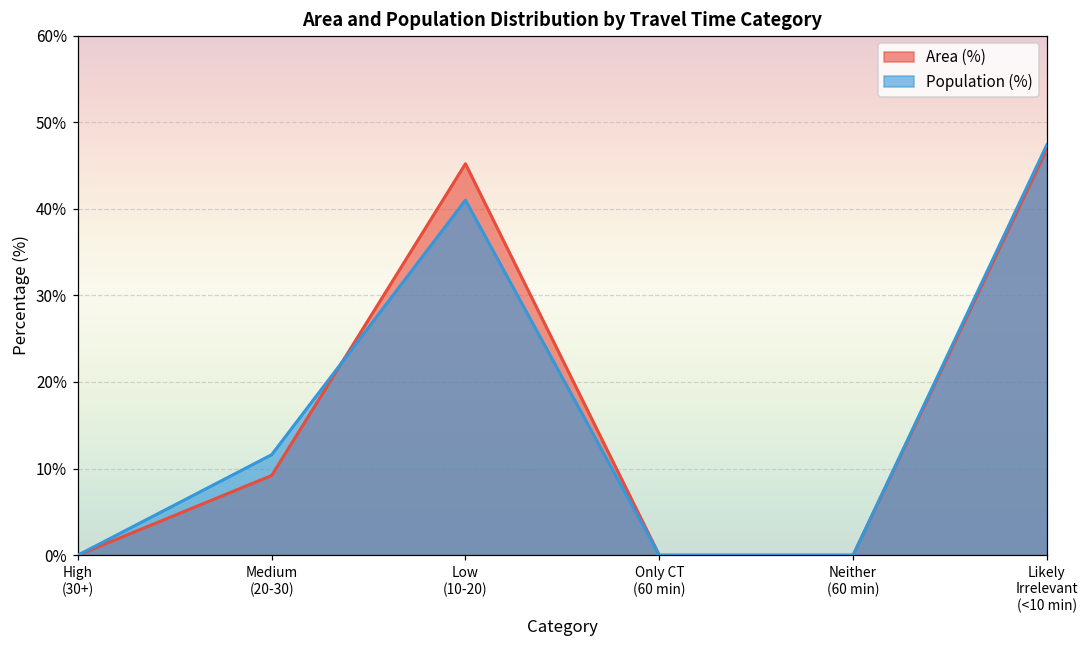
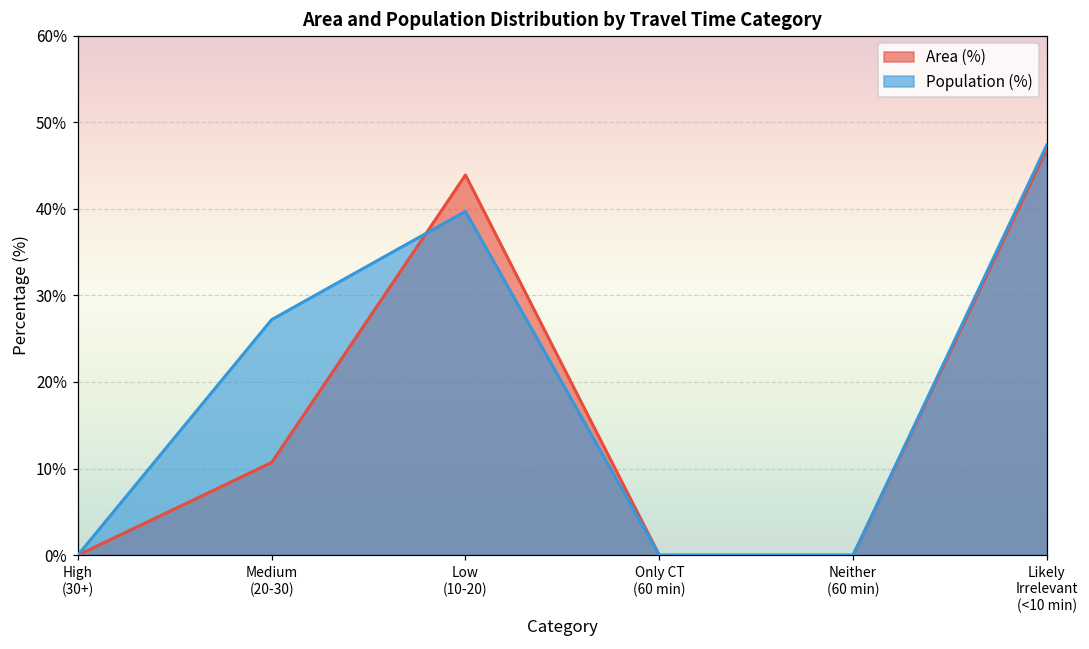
  {
    "Area (%)": {
-     "Medium (20-30)": "9%",
-     "Low (10-20)": "45%",
+     "Medium (20-30)": "11%",
+     "Low (10-20)": "44%",
      "Likely Irrelevant (<10 min)": "47%"
    },
    "Population (%)": {
-     "Medium (20-30)": "12%",
-     "Low (10-20)": "41%",
+     "Medium (20-30)": "27%",
+     "Low (10-20)": "40%",
      "Likely Irrelevant (<10 min)": "47%"
    }
  }
